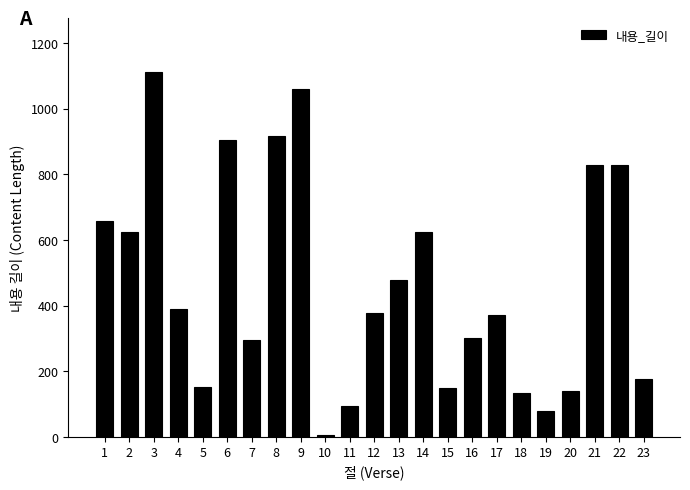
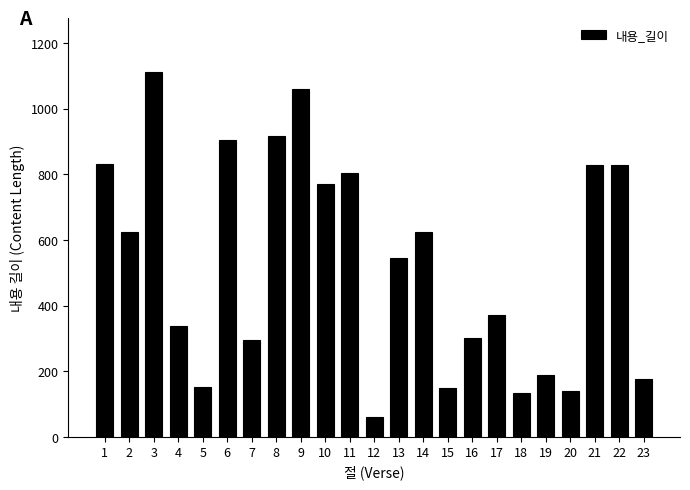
  {
-   "1": 660,
+   "1": 830,
    "2": 630,
    "3": 1110,
-   "4": 390,
+   "4": 340,
    "5": 150,
    "6": 900,
    "7": 300,
    "8": 920,
    "9": 1060,
-   "10": 10,
-   "11": 90,
-   "12": 380,
-   "13": 480,
+   "10": 770,
+   "11": 810,
+   "12": 60,
+   "13": 550,
    "14": 620,
    "15": 150,
    "16": 300,
    "17": 370,
    "18": 130,
-   "19": 80,
+   "19": 190,
    "20": 140,
    "21": 830,
    "22": 830,
    "23": 180
  }
